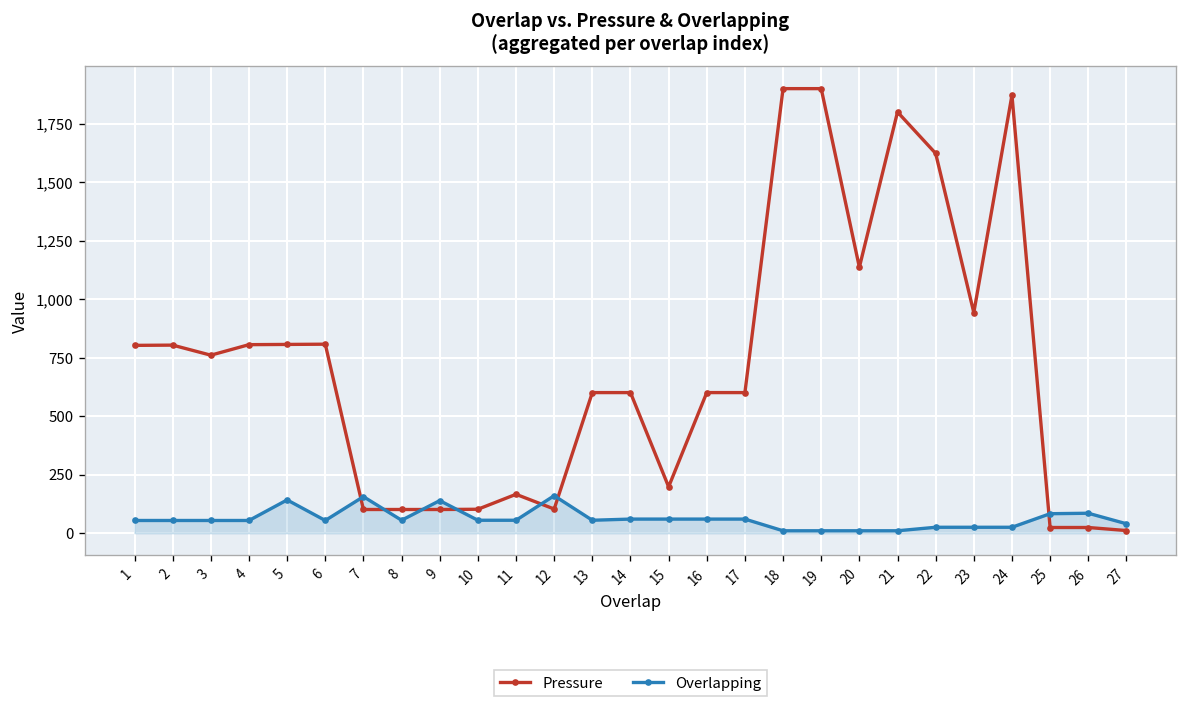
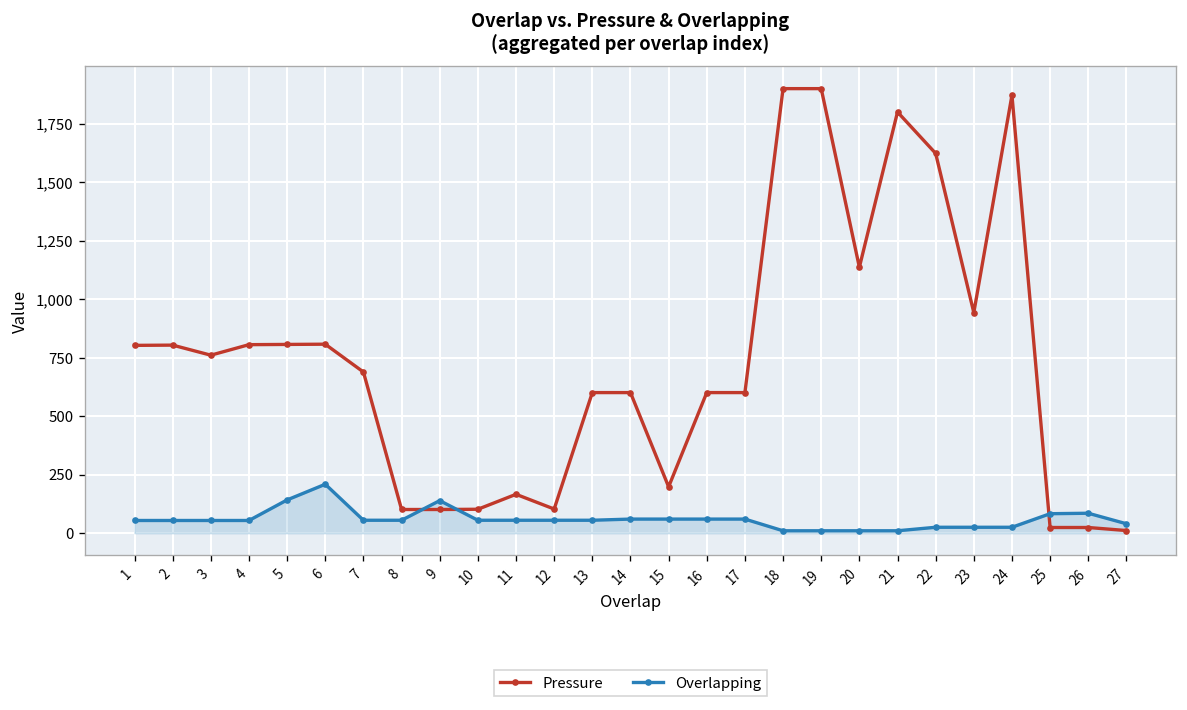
  {
    "Pressure": {
      "1": "800",
      "2": "800",
      "3": "760",
      "4": "810",
      "5": "810",
      "6": "810",
-     "7": "100",
+     "7": "690",
      "8": "100",
      "9": "100",
      "10": "100",
      "11": "170",
      "12": "100",
      "13": "600",
      "14": "600",
      "15": "200",
      "16": "600",
      "17": "600",
      "18": "1,900",
      "19": "1,900",
      "20": "1,140",
      "21": "1,800",
      "22": "1,620",
      "23": "940",
      "24": "1,870",
      "25": "20",
      "26": "20",
      "27": "10"
    },
    "Overlapping": {
      "1": "50",
      "2": "50",
      "3": "50",
      "4": "50",
      "5": "140",
-     "6": "50",
-     "7": "160",
+     "6": "210",
+     "7": "60",
      "8": "60",
      "9": "140",
      "10": "60",
      "11": "60",
-     "12": "160",
+     "12": "60",
      "13": "60",
      "14": "60",
      "15": "60",
      "16": "60",
      "17": "60",
      "18": "10",
      "19": "10",
      "20": "10",
      "21": "10",
      "22": "30",
      "23": "30",
      "24": "30",
      "25": "80",
      "26": "90",
      "27": "40"
    }
  }
